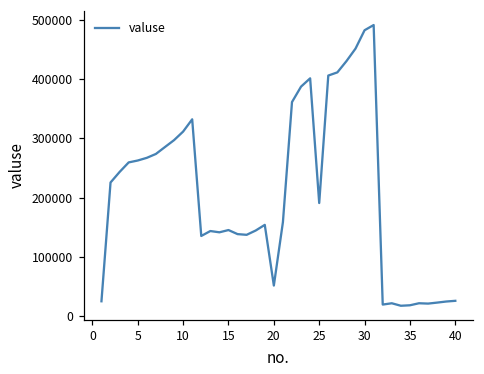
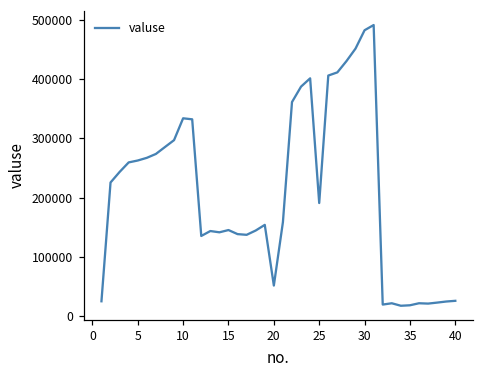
  {
    "5": 260000,
-   "10": 310000,
+   "10": 330000,
    "15": 150000,
    "20": 50000,
    "25": 190000,
    "30": 480000,
    "35": 20000,
    "40": 30000
  }
